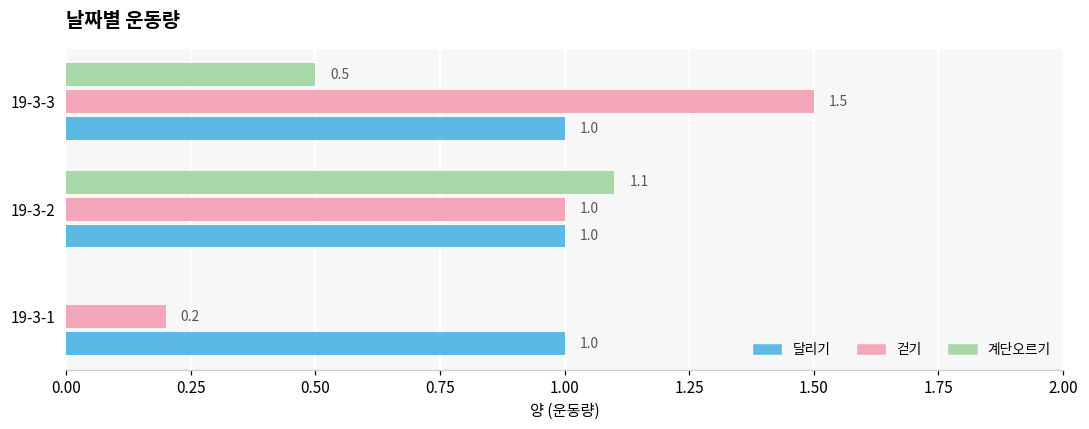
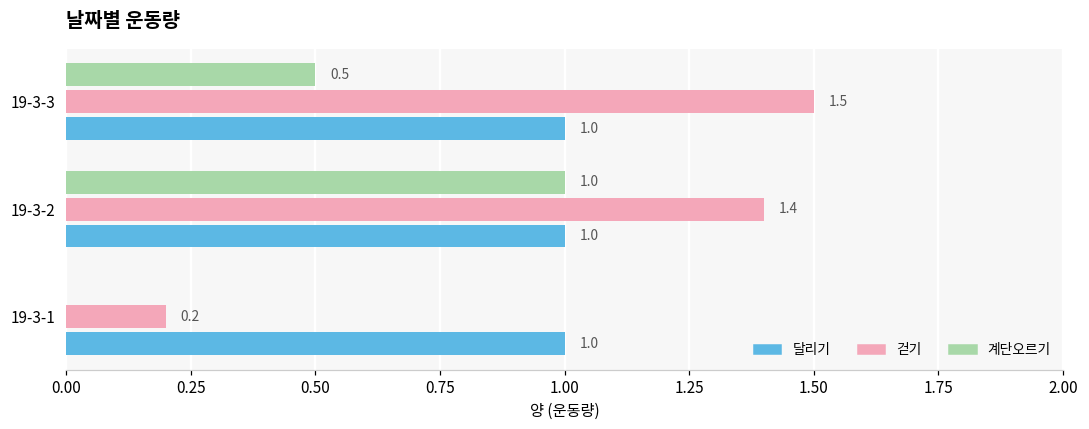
  {
    "달리기": {
      "19-3-3": 1.0,
      "19-3-2": 1.0,
      "19-3-1": 1.0
    },
    "걷기": {
      "19-3-3": 1.5,
-     "19-3-2": 1.0,
+     "19-3-2": 1.4,
      "19-3-1": 0.2
    },
    "계단오르기": {
      "19-3-3": 0.5,
-     "19-3-2": 1.1
+     "19-3-2": 1.0
    }
  }
